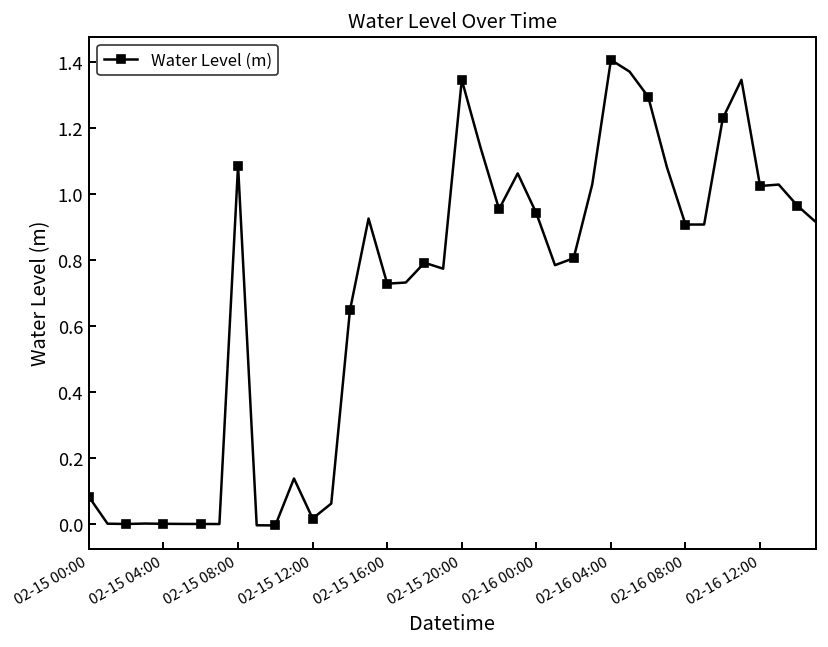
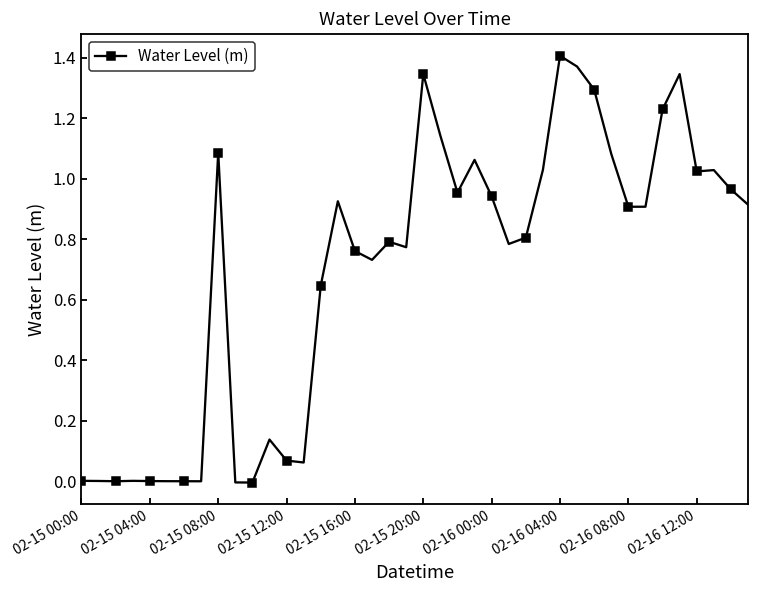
  {
-   "02-15 00:00": 0.08,
+   "02-15 00:00": 0.00,
    "02-15 04:00": 0.00,
    "02-15 08:00": 1.09,
-   "02-15 12:00": 0.02,
-   "02-15 16:00": 0.73,
+   "02-15 12:00": 0.07,
+   "02-15 16:00": 0.76,
    "02-15 20:00": 1.35,
    "02-16 00:00": 0.94,
    "02-16 04:00": 1.41,
    "02-16 08:00": 0.91,
    "02-16 12:00": 1.02
  }
